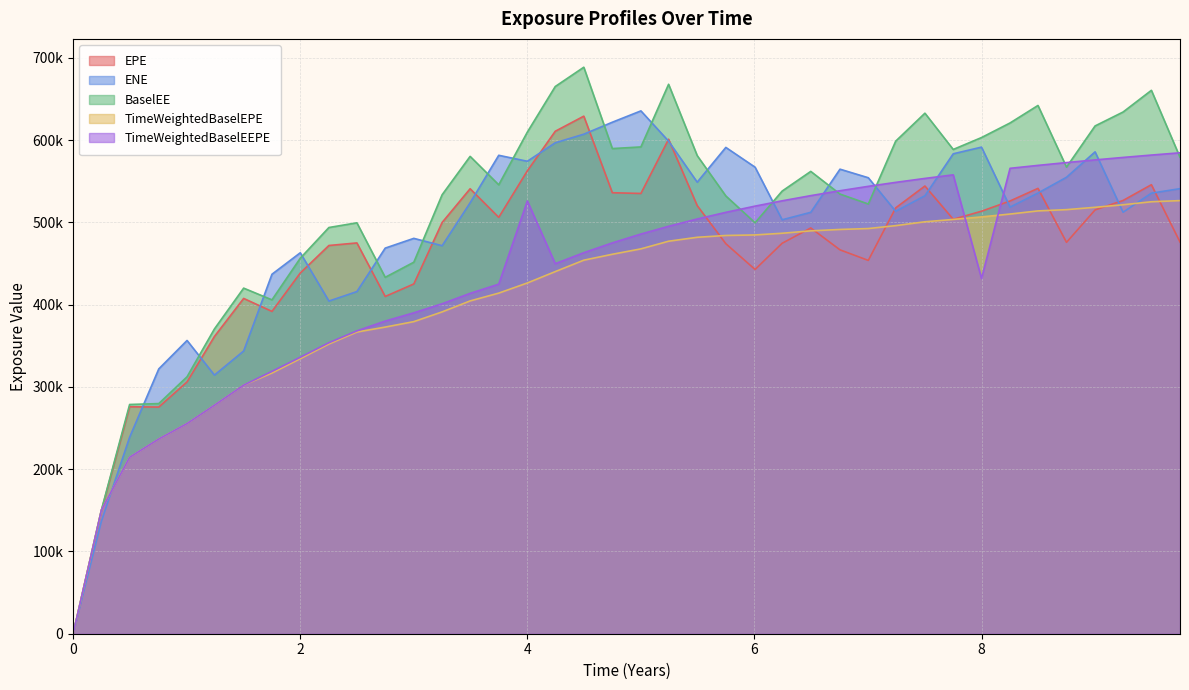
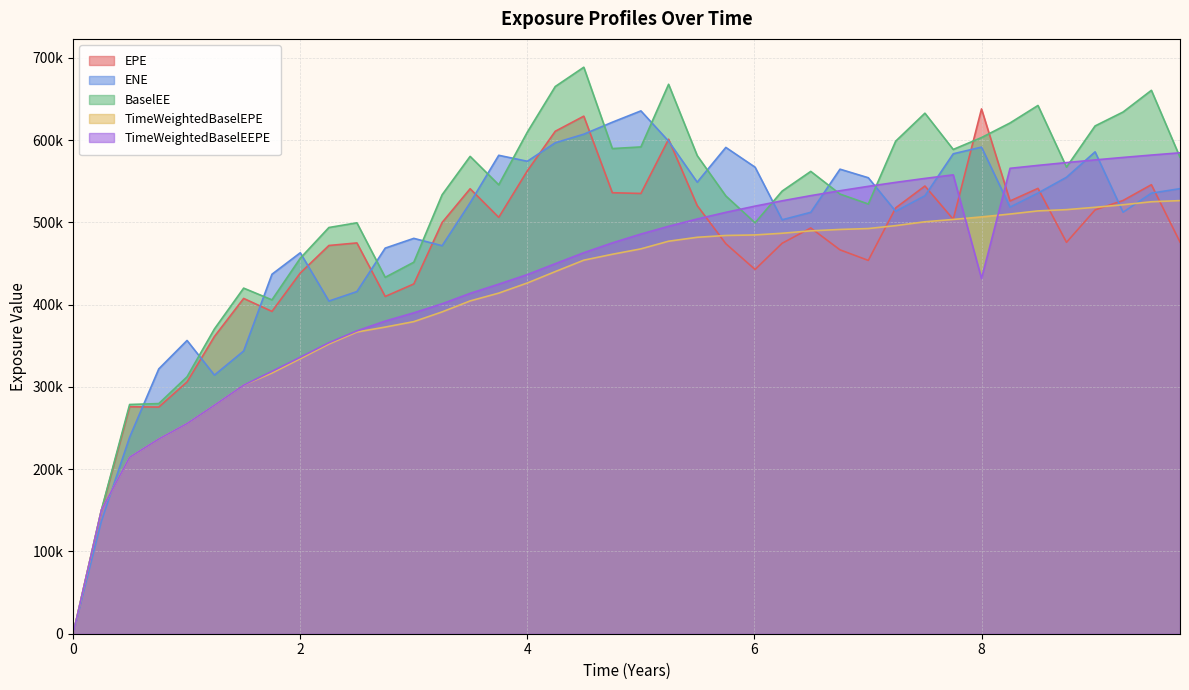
  {
    "EPE": {
      "2": 440000,
      "4": 560000,
-     "8": 510000
+     "8": 640000
    },
    "ENE": {
      "2": 460000,
      "4": 570000,
      "8": 590000
    },
    "BaselEE": {
      "2": 460000,
      "4": 610000,
      "8": 600000
    },
    "TimeWeightedBaselEPE": {
      "4": 430000,
      "8": 510000
    },
    "TimeWeightedBaselEEPE": {
-     "4": 530000,
+     "4": 440000,
      "8": 430000
    }
  }
